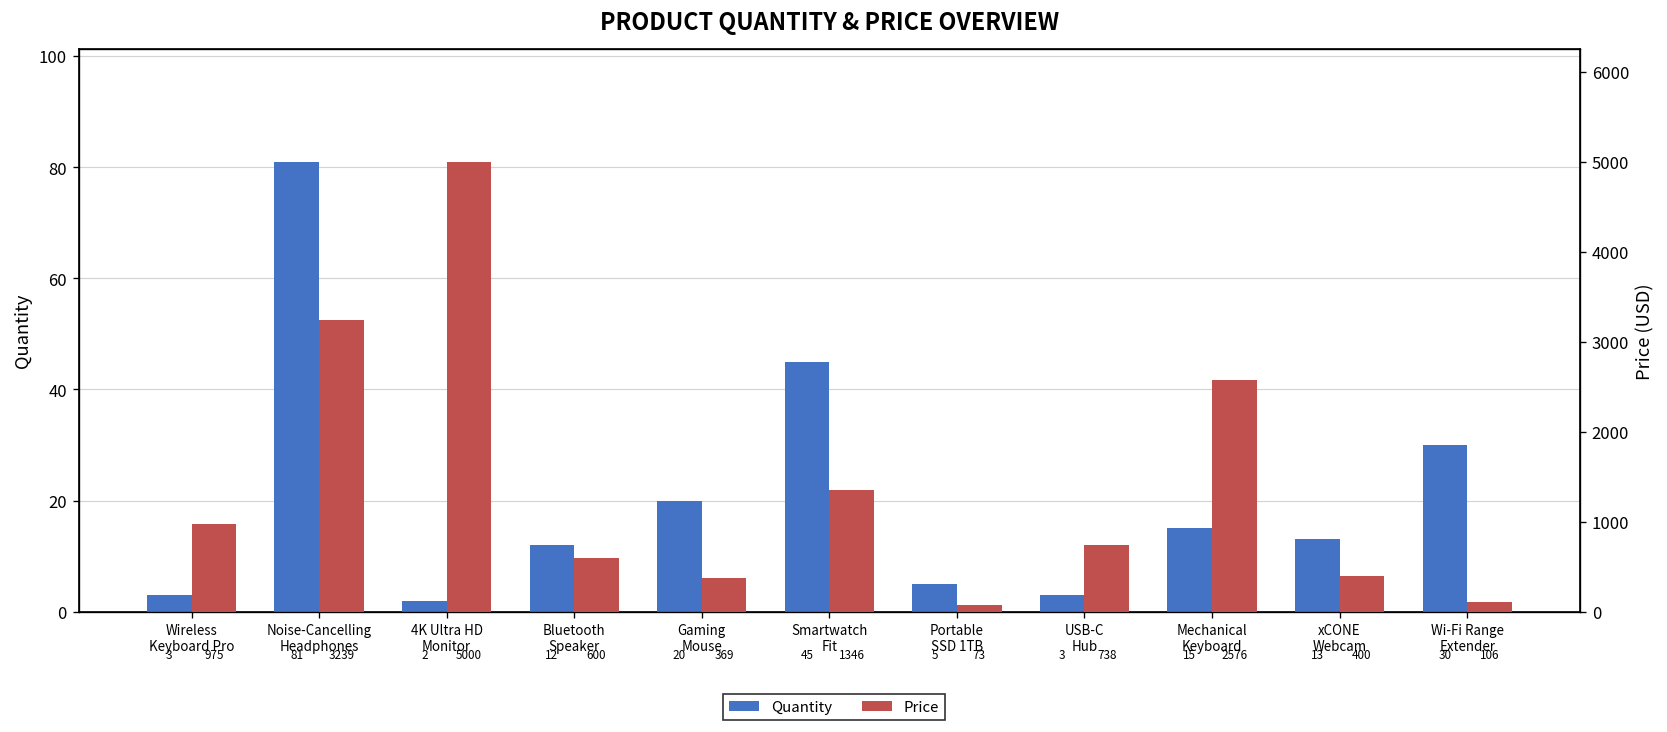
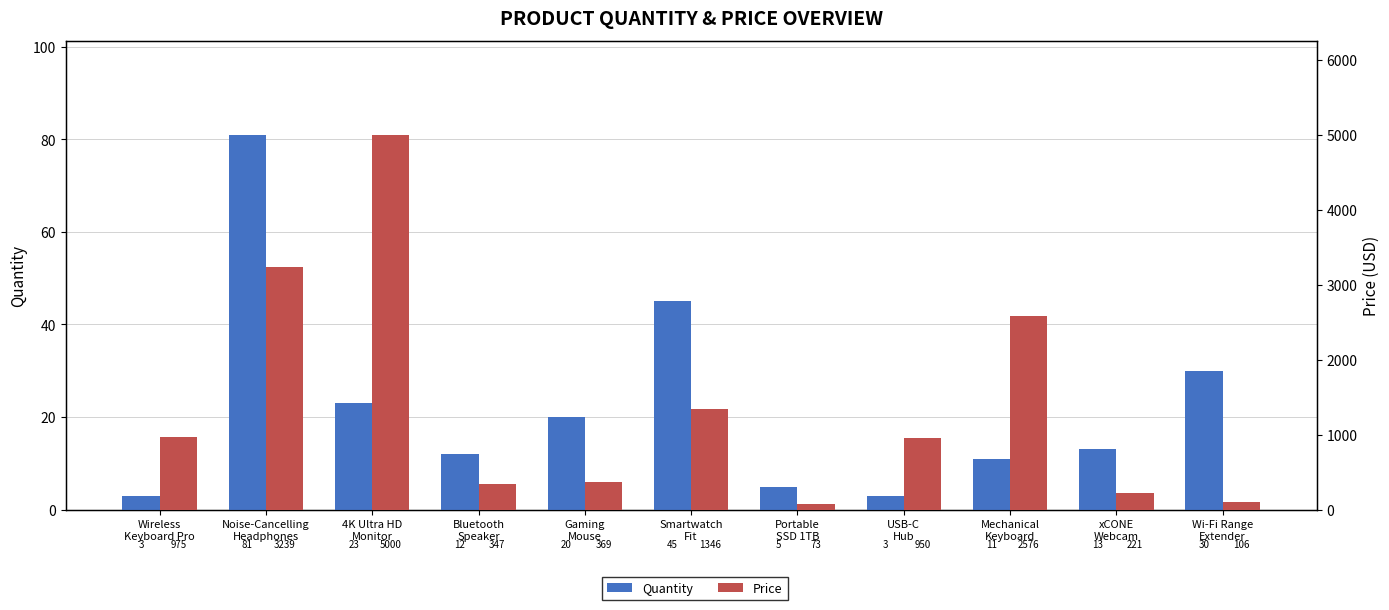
  {
    "Quantity": {
-     "4K Ultra HD Monitor": 2,
-     "Mechanical Keyboard": 15
+     "4K Ultra HD Monitor": 23,
+     "Mechanical Keyboard": 11
    },
    "Price": {
-     "Bluetooth Speaker": 600,
-     "USB-C Hub": 738,
-     "xCONE Webcam": 400
+     "Bluetooth Speaker": 347,
+     "USB-C Hub": 950,
+     "xCONE Webcam": 221
    }
  }
